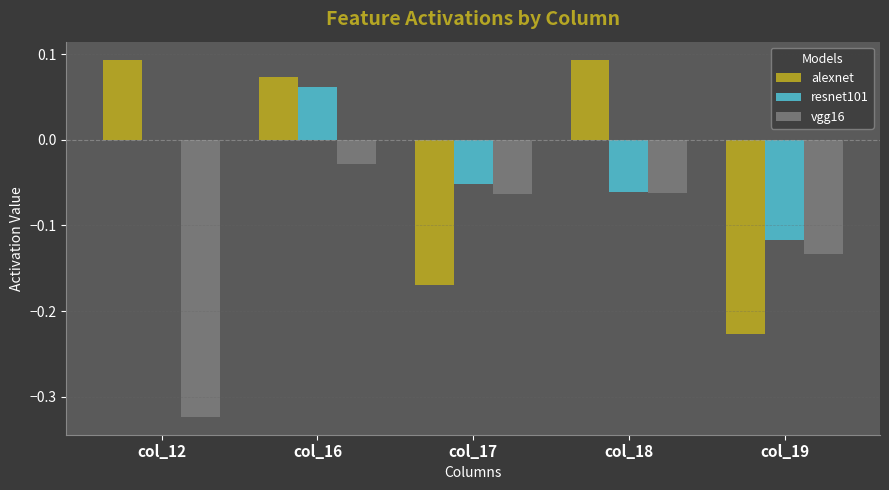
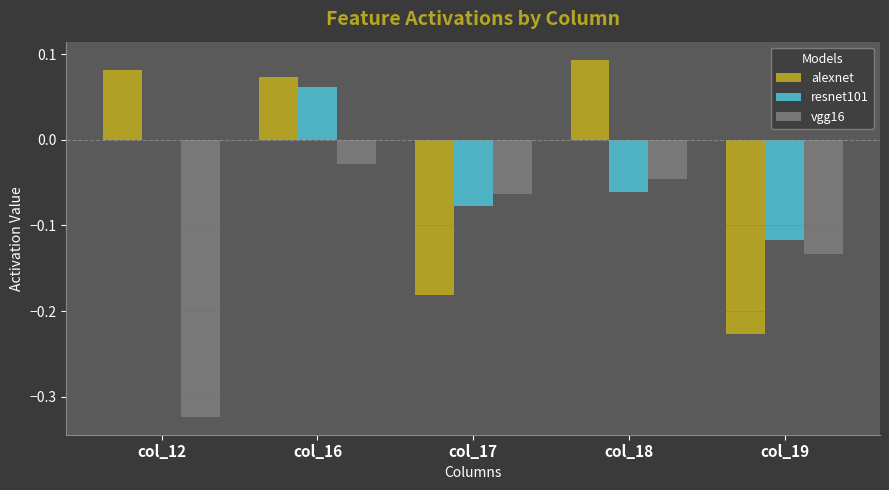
  {
    "alexnet": {
-     "col_12": 0.09,
+     "col_12": 0.08,
      "col_16": 0.07,
-     "col_17": -0.17,
+     "col_17": -0.18,
      "col_18": 0.09,
      "col_19": -0.23
    },
    "resnet101": {
      "col_16": 0.06,
-     "col_17": -0.05,
+     "col_17": -0.08,
      "col_18": -0.06,
      "col_19": -0.12
    },
    "vgg16": {
      "col_12": -0.32,
      "col_16": -0.03,
      "col_17": -0.06,
-     "col_18": -0.06,
+     "col_18": -0.05,
      "col_19": -0.13
    }
  }
